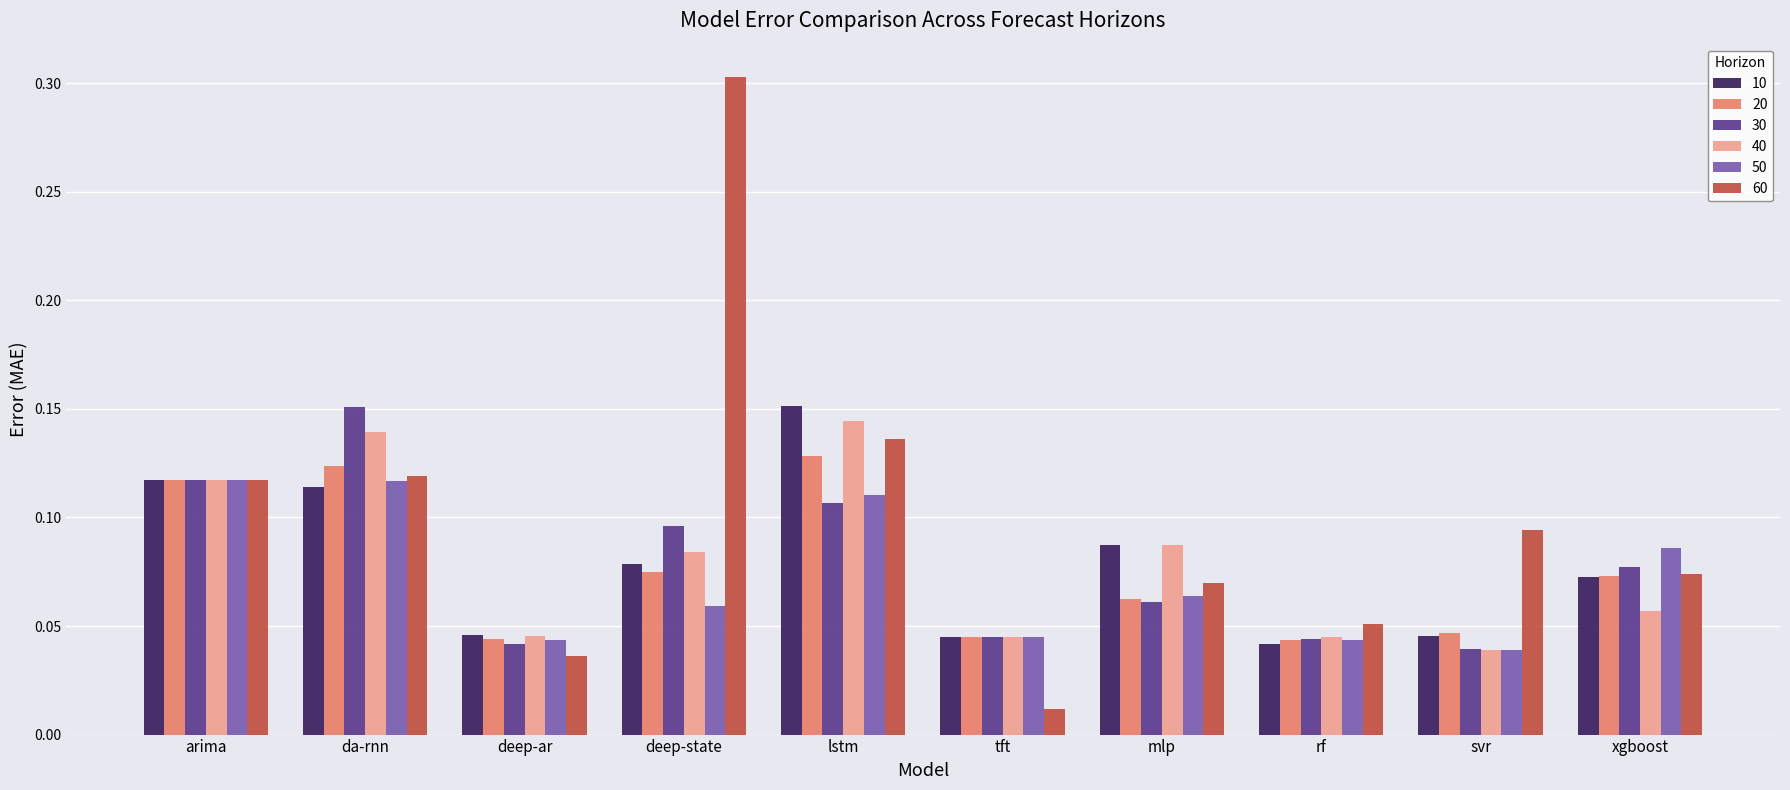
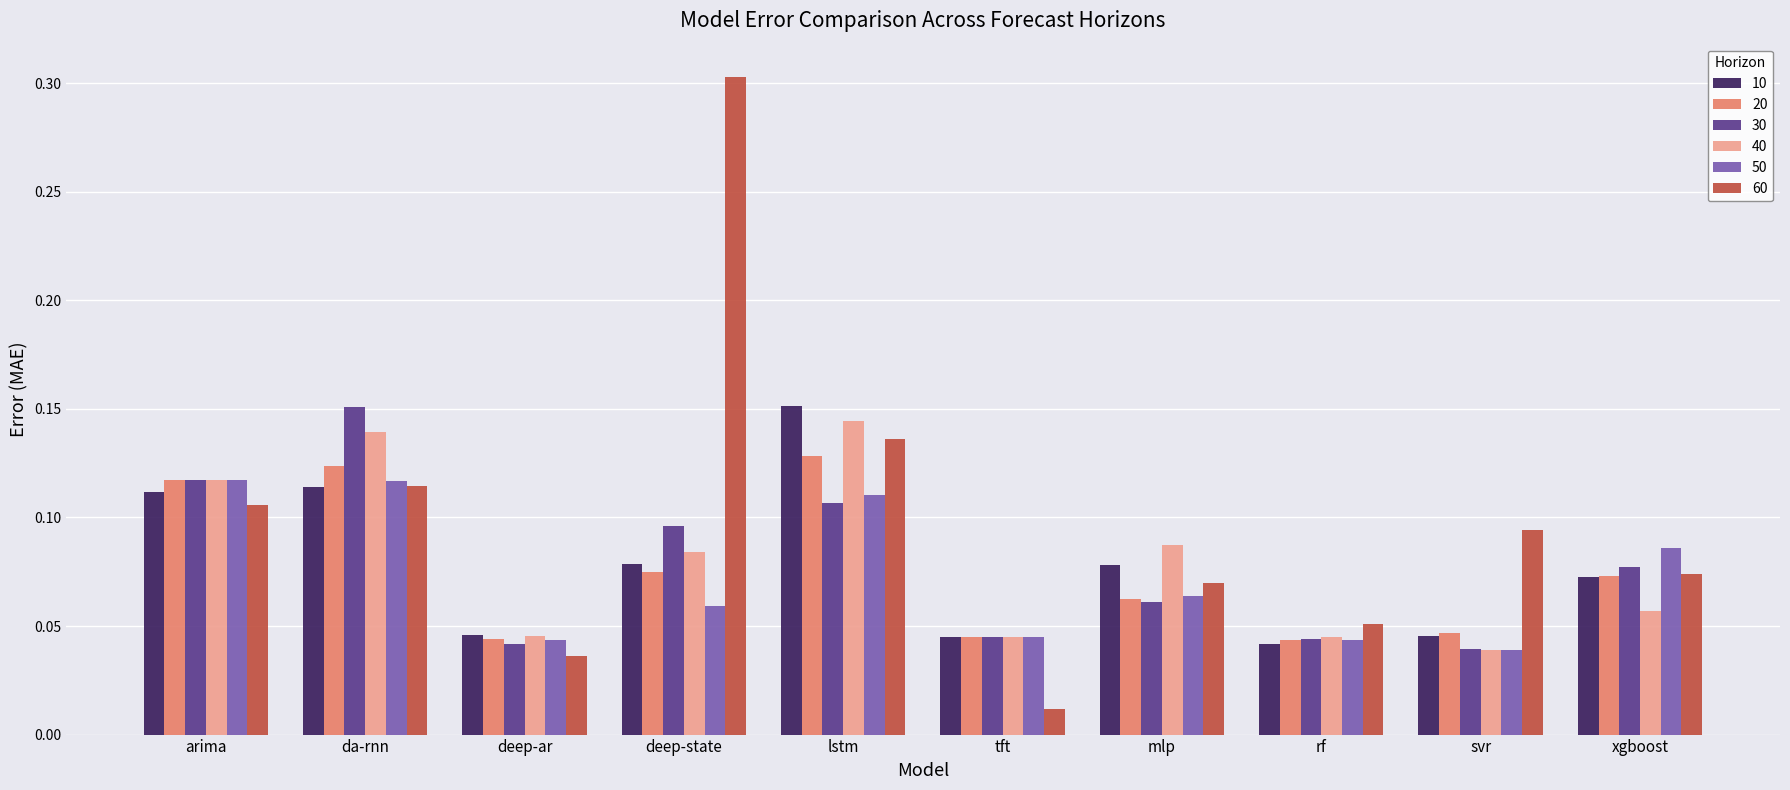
  {
    "10": {
-     "arima": 0.117,
+     "arima": 0.112,
      "da-rnn": 0.114,
      "deep-ar": 0.046,
      "deep-state": 0.078,
      "lstm": 0.151,
      "tft": 0.045,
-     "mlp": 0.087,
+     "mlp": 0.078,
      "rf": 0.042,
      "svr": 0.046,
      "xgboost": 0.073
    },
    "60": {
-     "arima": 0.117,
-     "da-rnn": 0.119,
+     "arima": 0.106,
+     "da-rnn": 0.114,
      "deep-ar": 0.036,
      "deep-state": 0.303,
      "lstm": 0.136,
      "tft": 0.012,
      "mlp": 0.070,
      "rf": 0.051,
      "svr": 0.094,
      "xgboost": 0.074
    }
  }
